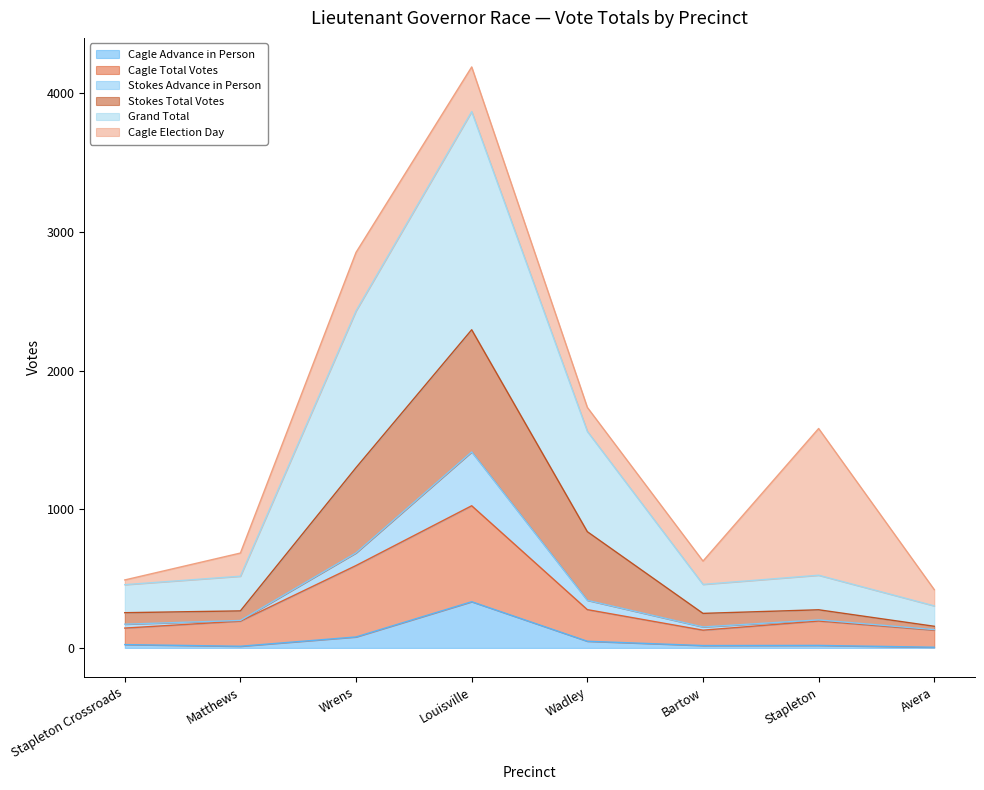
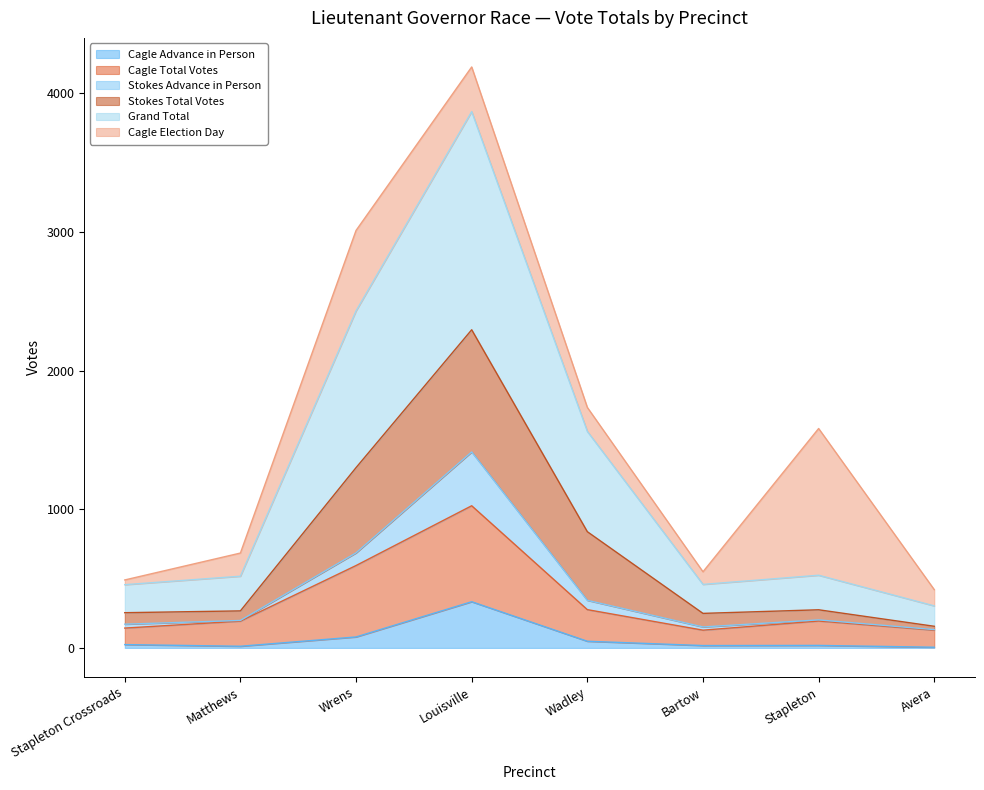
  {
    "Cagle Election Day": {
      "Stapleton Crossroads": 30,
      "Matthews": 170,
-     "Wrens": 420,
+     "Wrens": 580,
      "Louisville": 320,
      "Wadley": 170,
-     "Bartow": 170,
+     "Bartow": 90,
      "Stapleton": 1060,
      "Avera": 120
    }
  }
